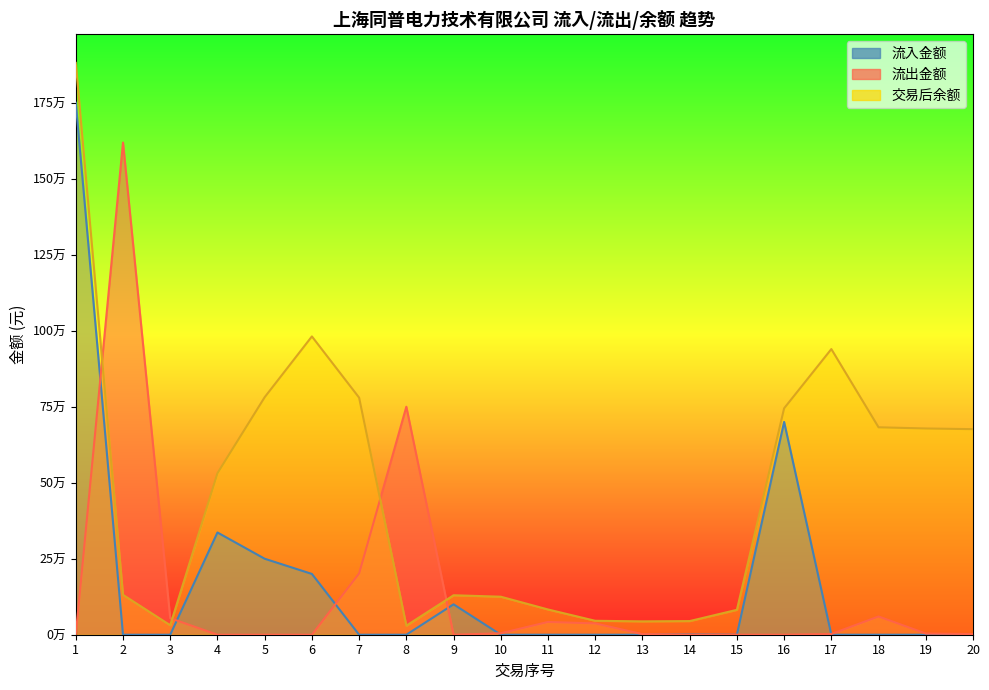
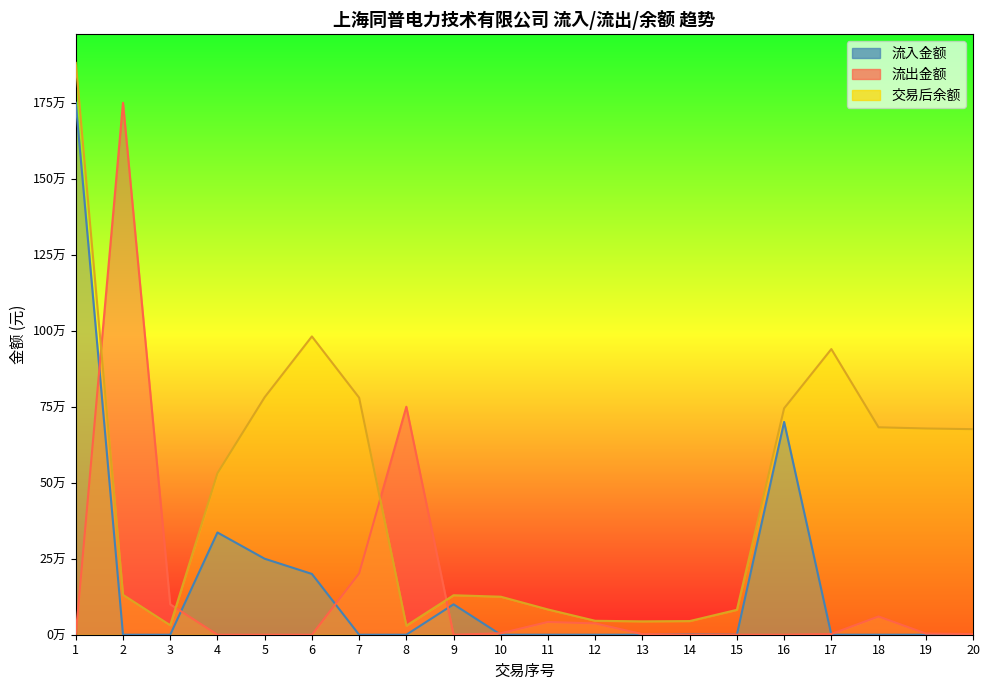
  {
    "流入金额": {
      "1": "175万",
      "2": "0万",
      "3": "0万",
      "4": "34万",
      "5": "25万",
      "6": "20万",
      "7": "0万",
      "8": "0万",
      "9": "10万",
      "11": "0万",
      "12": "0万",
      "16": "70万",
      "18": "0万"
    },
    "流出金额": {
      "1": "0万",
-     "2": "162万",
-     "3": "5万",
+     "2": "175万",
+     "3": "10万",
      "4": "0万",
      "5": "0万",
      "6": "0万",
      "7": "20万",
      "8": "75万",
      "9": "0万",
      "11": "4万",
      "12": "4万",
      "16": "0万",
      "18": "6万"
    },
    "交易后余额": {
      "1": "188万",
      "2": "13万",
      "3": "3万",
      "4": "53万",
      "5": "78万",
      "6": "98万",
      "7": "78万",
      "8": "3万",
      "9": "13万",
      "10": "13万",
      "11": "8万",
      "12": "5万",
      "13": "4万",
      "14": "4万",
      "15": "8万",
      "16": "74万",
      "17": "94万",
      "18": "68万",
      "19": "68万",
      "20": "68万"
    }
  }
